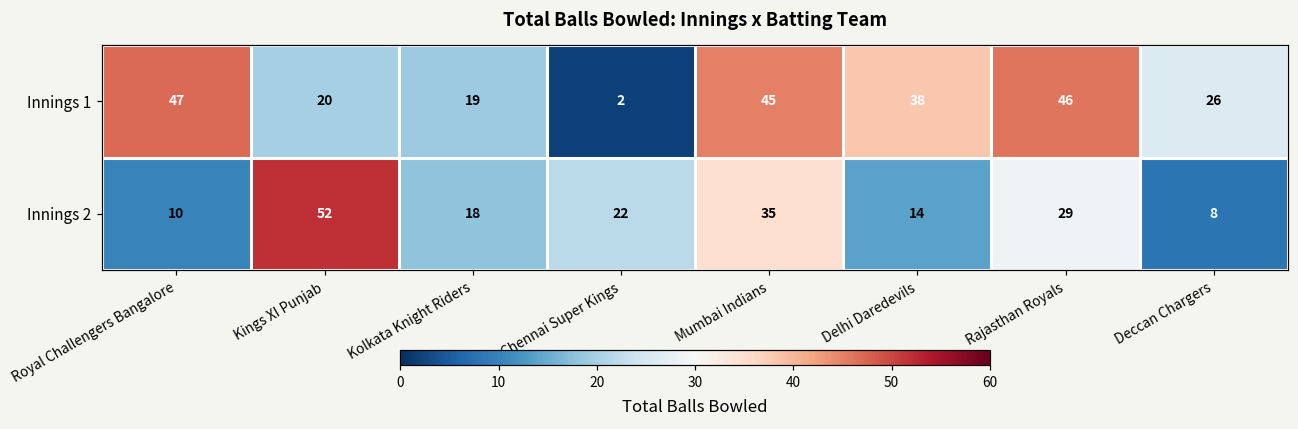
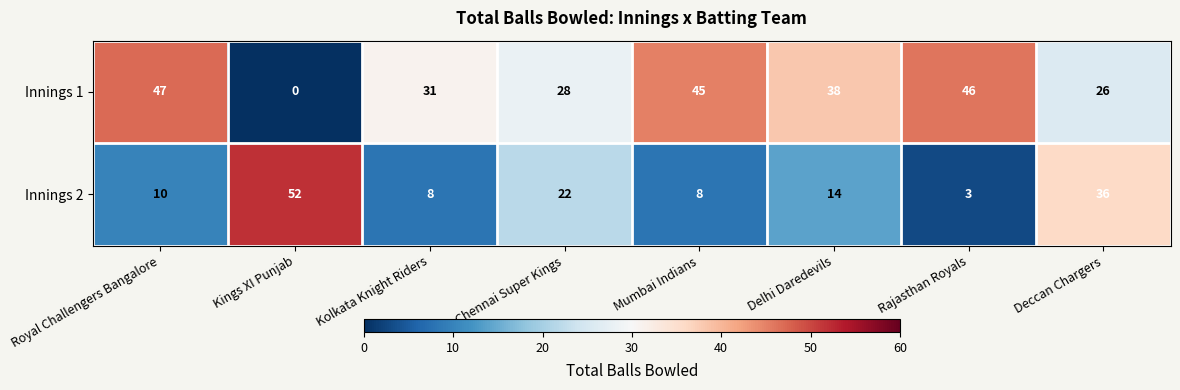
  {
    "Innings 1": {
      "Royal Challengers Bangalore": 47,
-     "Kings XI Punjab": 20,
-     "Kolkata Knight Riders": 19,
-     "Chennai Super Kings": 2,
+     "Kings XI Punjab": 0,
+     "Kolkata Knight Riders": 31,
+     "Chennai Super Kings": 28,
      "Mumbai Indians": 45,
      "Delhi Daredevils": 38,
      "Rajasthan Royals": 46,
      "Deccan Chargers": 26
    },
    "Innings 2": {
      "Royal Challengers Bangalore": 10,
      "Kings XI Punjab": 52,
-     "Kolkata Knight Riders": 18,
+     "Kolkata Knight Riders": 8,
      "Chennai Super Kings": 22,
-     "Mumbai Indians": 35,
+     "Mumbai Indians": 8,
      "Delhi Daredevils": 14,
-     "Rajasthan Royals": 29,
-     "Deccan Chargers": 8
+     "Rajasthan Royals": 3,
+     "Deccan Chargers": 36
    }
  }
